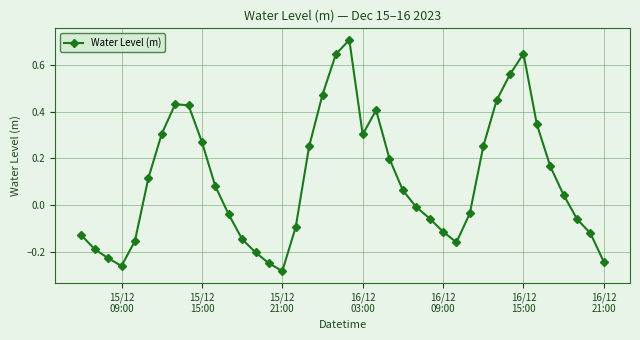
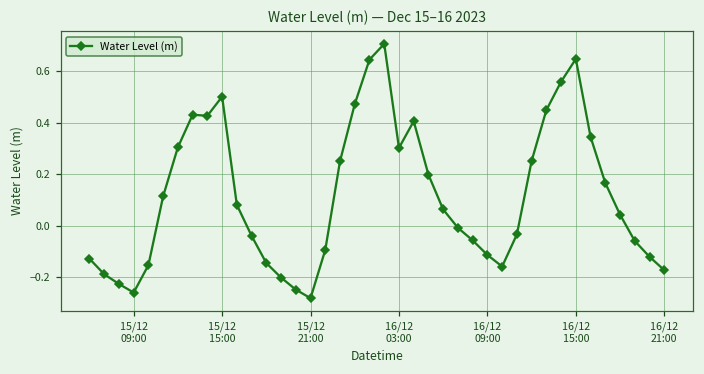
  {
    "15/12 09:00": -0.26,
-   "15/12 15:00": 0.27,
+   "15/12 15:00": 0.50,
    "15/12 21:00": -0.28,
    "16/12 03:00": 0.30,
    "16/12 09:00": -0.11,
    "16/12 15:00": 0.65,
-   "16/12 21:00": -0.24
+   "16/12 21:00": -0.17
  }
